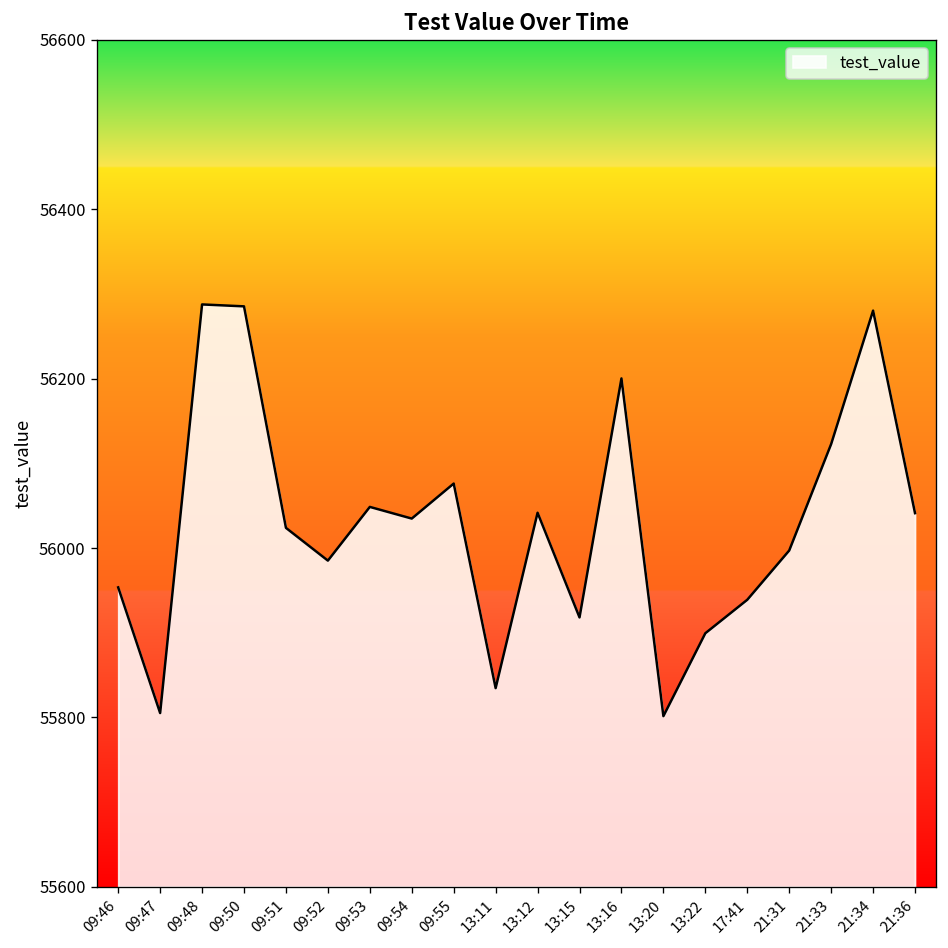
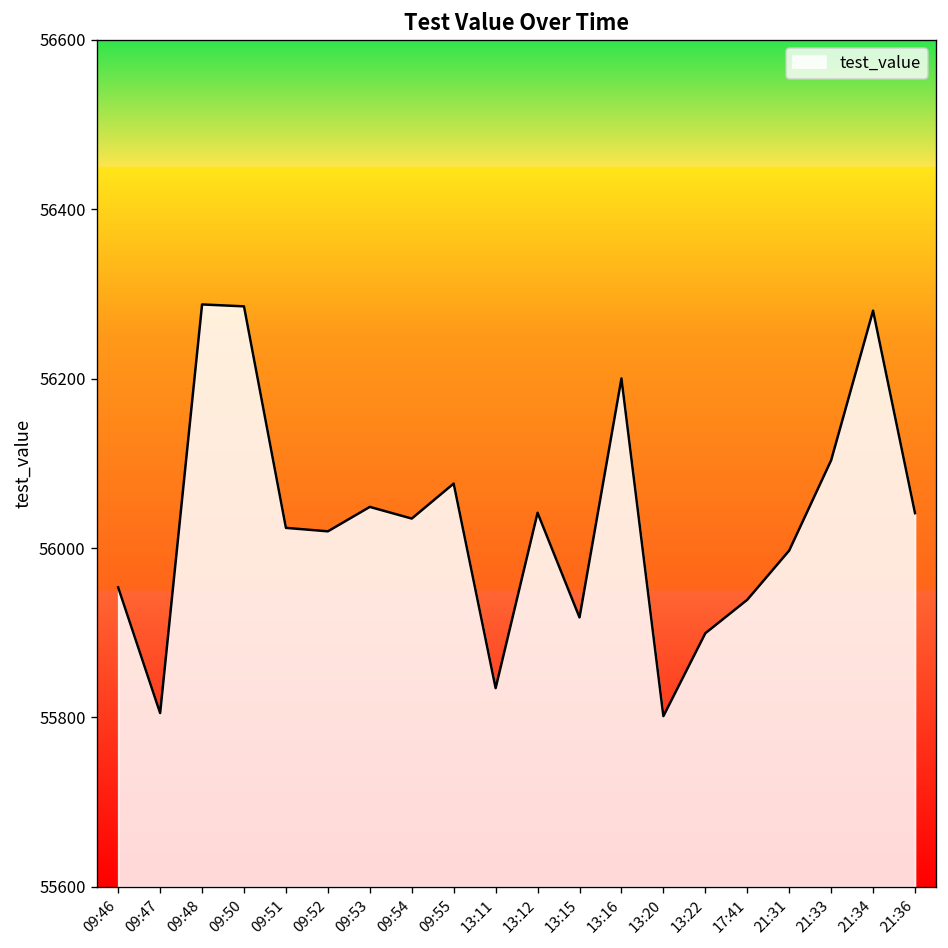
  {
    "09:46": 55950,
    "09:47": 55810,
    "09:48": 56290,
    "09:50": 56290,
    "09:51": 56020,
-   "09:52": 55990,
+   "09:52": 56020,
    "09:53": 56050,
    "09:54": 56030,
    "09:55": 56080,
    "13:11": 55830,
    "13:12": 56040,
    "13:15": 55920,
    "13:16": 56200,
    "13:20": 55800,
    "13:22": 55900,
    "17:41": 55940,
    "21:31": 56000,
-   "21:33": 56120,
+   "21:33": 56100,
    "21:34": 56280,
    "21:36": 56040
  }
